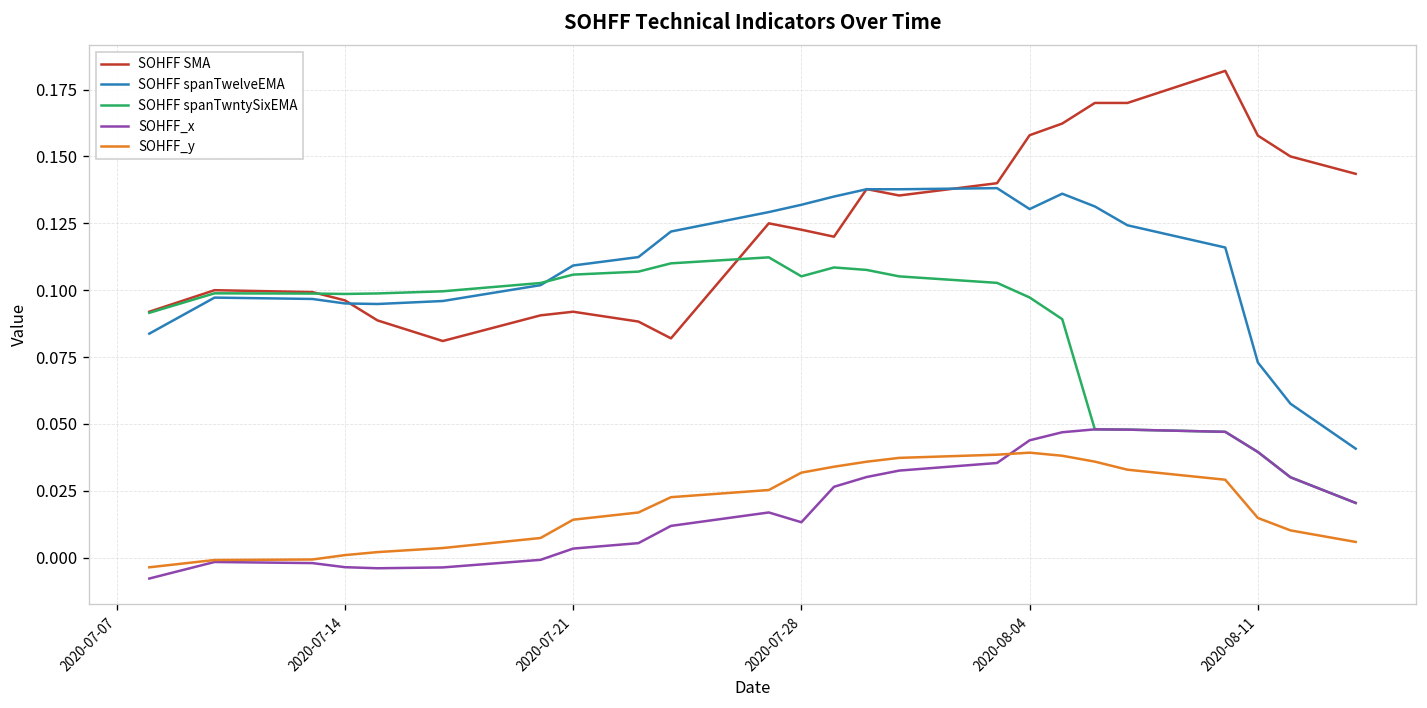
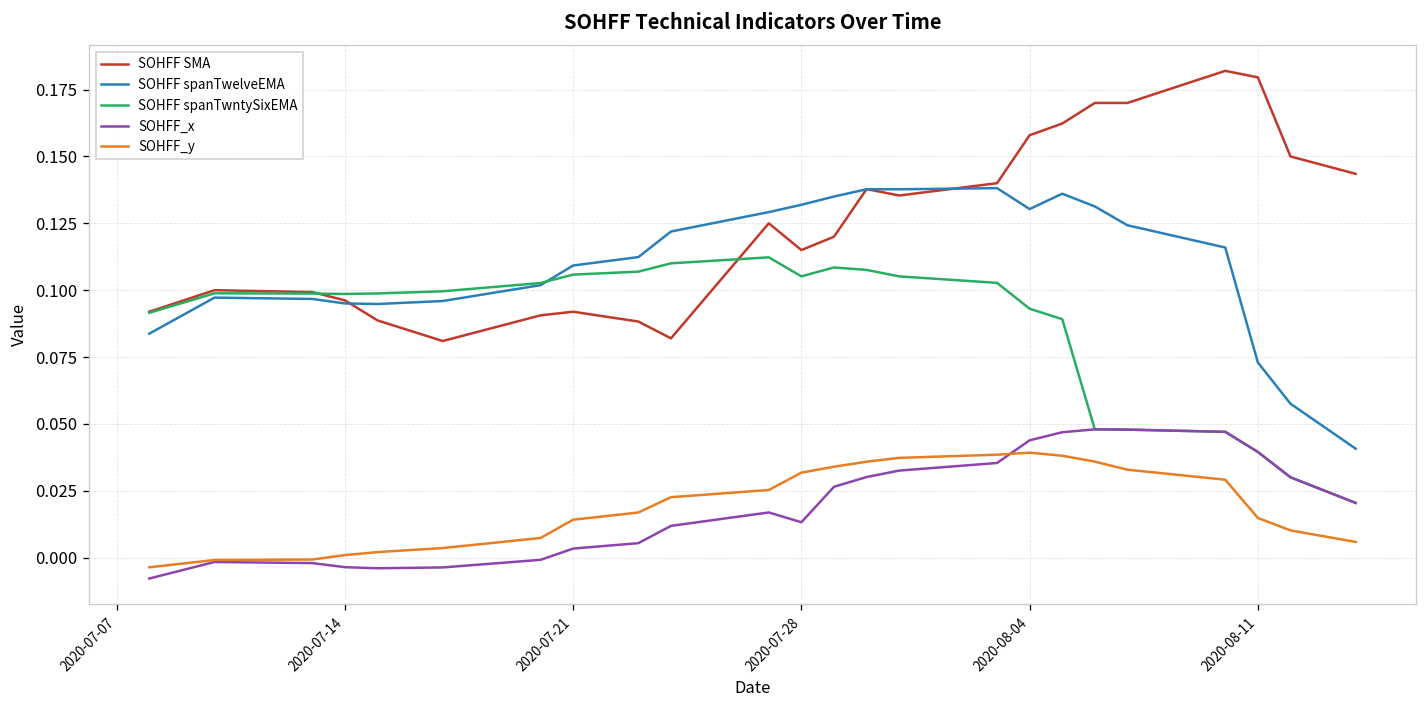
  {
    "SOHFF SMA": {
      "2020-07-14": 0.096,
      "2020-07-21": 0.092,
-     "2020-07-28": 0.123,
+     "2020-07-28": 0.115,
      "2020-08-04": 0.158,
-     "2020-08-11": 0.158
+     "2020-08-11": 0.180
    },
    "SOHFF spanTwelveEMA": {
      "2020-07-14": 0.095,
      "2020-07-21": 0.109,
      "2020-07-28": 0.132,
      "2020-08-04": 0.130,
      "2020-08-11": 0.073
    },
    "SOHFF spanTwntySixEMA": {
      "2020-07-14": 0.099,
      "2020-07-21": 0.106,
      "2020-07-28": 0.105,
-     "2020-08-04": 0.097
+     "2020-08-04": 0.093
    },
    "SOHFF_x": {
      "2020-07-14": -0.004,
      "2020-07-21": 0.003,
      "2020-07-28": 0.013,
      "2020-08-04": 0.044
    },
    "SOHFF_y": {
      "2020-07-14": 0.001,
      "2020-07-21": 0.014,
      "2020-07-28": 0.032,
      "2020-08-04": 0.039,
      "2020-08-11": 0.015
    }
  }
